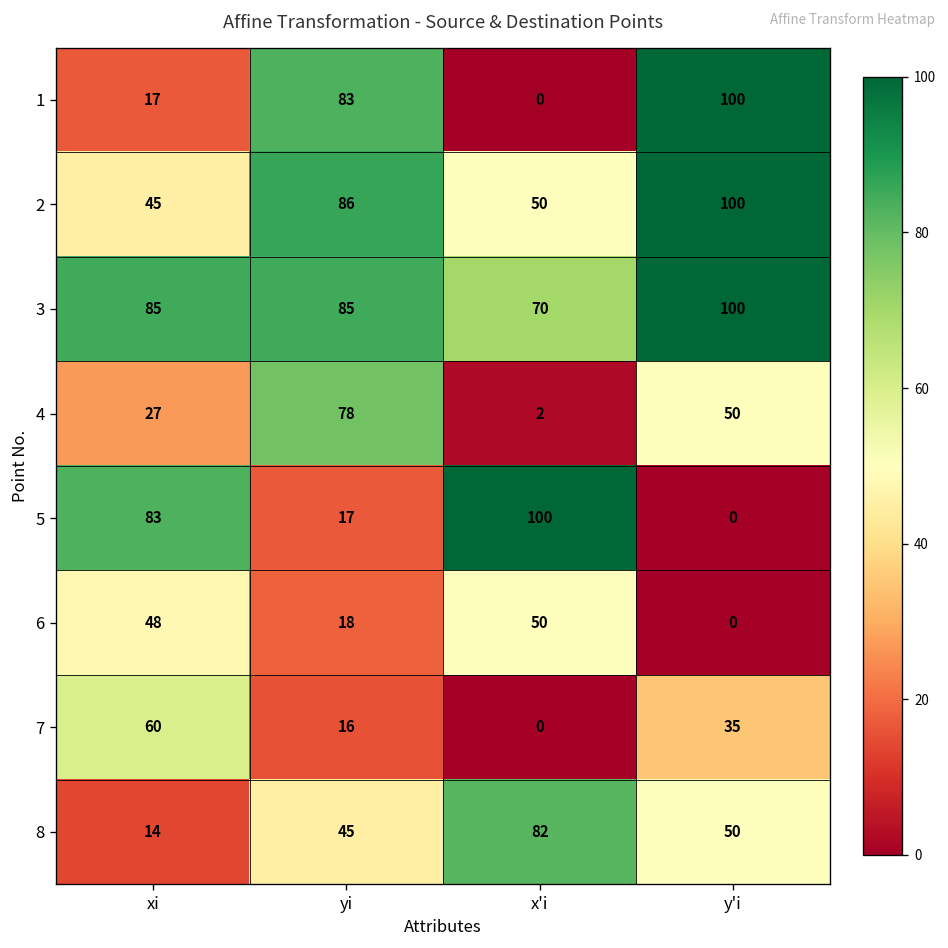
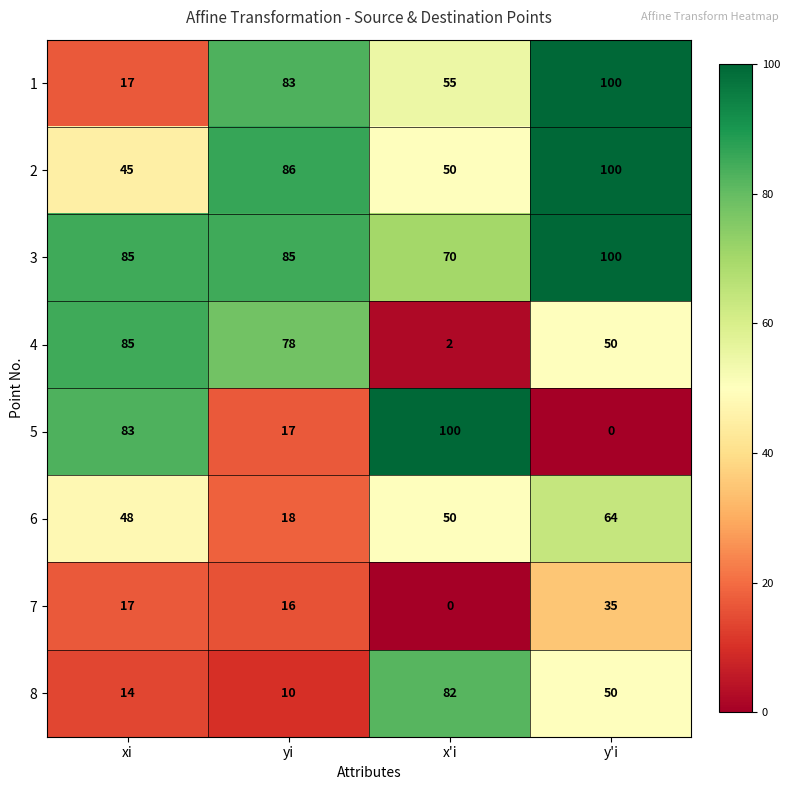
  {
    "1": {
      "xi": 17,
      "yi": 83,
-     "x'i": 0,
+     "x'i": 55,
      "y'i": 100
    },
    "2": {
      "xi": 45,
      "yi": 86,
      "x'i": 50,
      "y'i": 100
    },
    "3": {
      "xi": 85,
      "yi": 85,
      "x'i": 70,
      "y'i": 100
    },
    "4": {
-     "xi": 27,
+     "xi": 85,
      "yi": 78,
      "x'i": 2,
      "y'i": 50
    },
    "5": {
      "xi": 83,
      "yi": 17,
      "x'i": 100,
      "y'i": 0
    },
    "6": {
      "xi": 48,
      "yi": 18,
      "x'i": 50,
-     "y'i": 0
+     "y'i": 64
    },
    "7": {
-     "xi": 60,
+     "xi": 17,
      "yi": 16,
      "x'i": 0,
      "y'i": 35
    },
    "8": {
      "xi": 14,
-     "yi": 45,
+     "yi": 10,
      "x'i": 82,
      "y'i": 50
    }
  }
